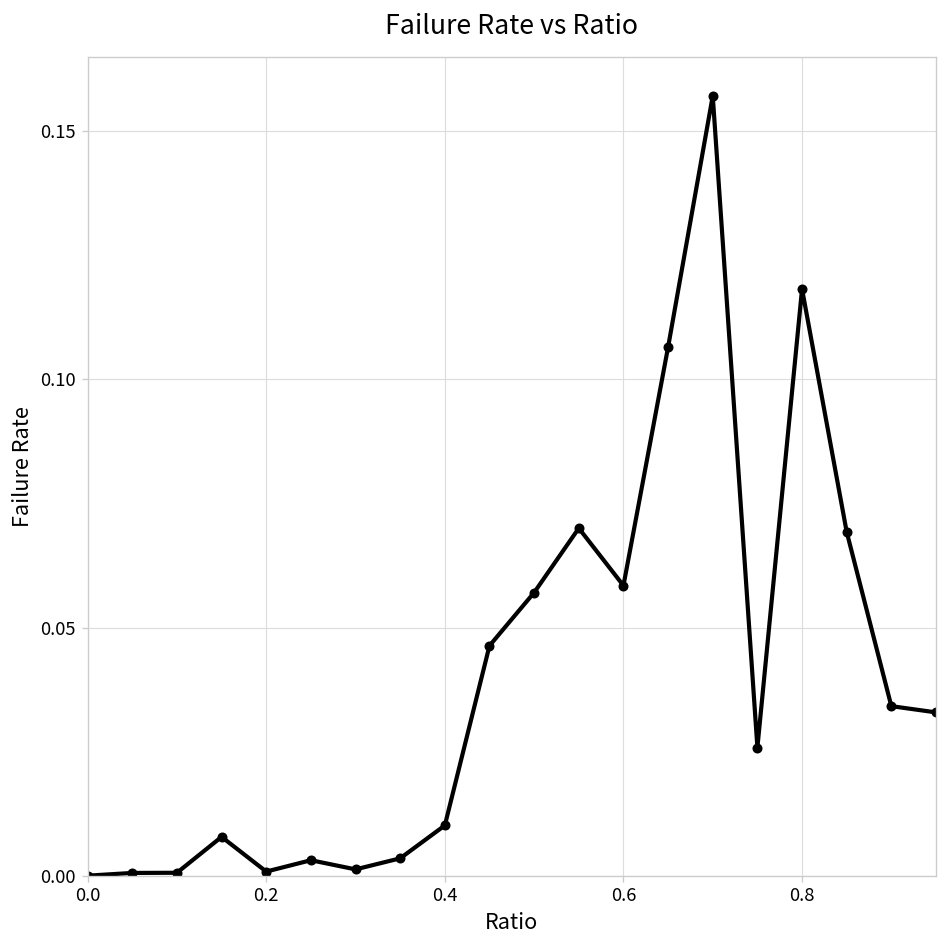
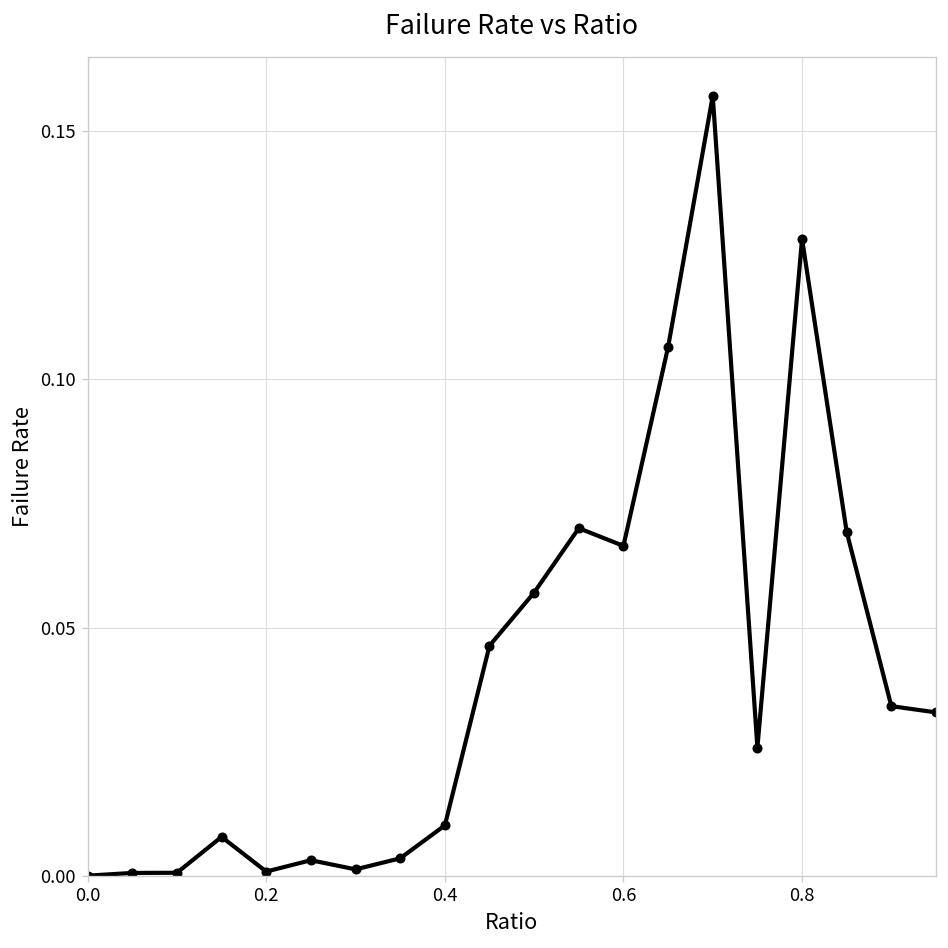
  {
    "0.0": 0.000,
    "0.2": 0.001,
    "0.4": 0.010,
-   "0.6": 0.058,
-   "0.8": 0.118
+   "0.6": 0.066,
+   "0.8": 0.128
  }
